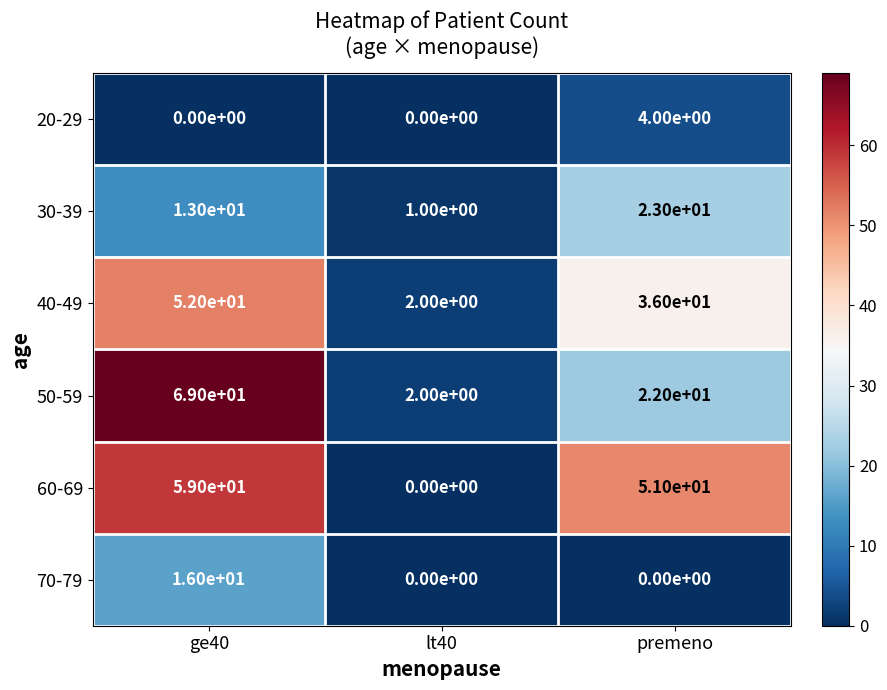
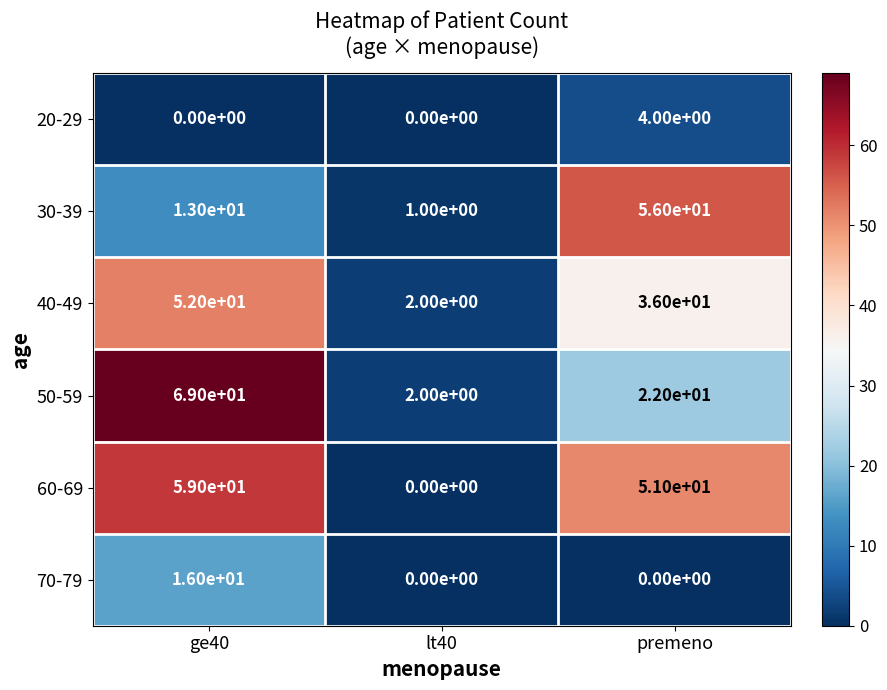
  {
    "20-29": {
      "ge40": "0.00e+00",
      "lt40": "0.00e+00",
      "premeno": "4.00e+00"
    },
    "30-39": {
      "ge40": "1.30e+01",
      "lt40": "1.00e+00",
-     "premeno": "2.30e+01"
+     "premeno": "5.60e+01"
    },
    "40-49": {
      "ge40": "5.20e+01",
      "lt40": "2.00e+00",
      "premeno": "3.60e+01"
    },
    "50-59": {
      "ge40": "6.90e+01",
      "lt40": "2.00e+00",
      "premeno": "2.20e+01"
    },
    "60-69": {
      "ge40": "5.90e+01",
      "lt40": "0.00e+00",
      "premeno": "5.10e+01"
    },
    "70-79": {
      "ge40": "1.60e+01",
      "lt40": "0.00e+00",
      "premeno": "0.00e+00"
    }
  }
